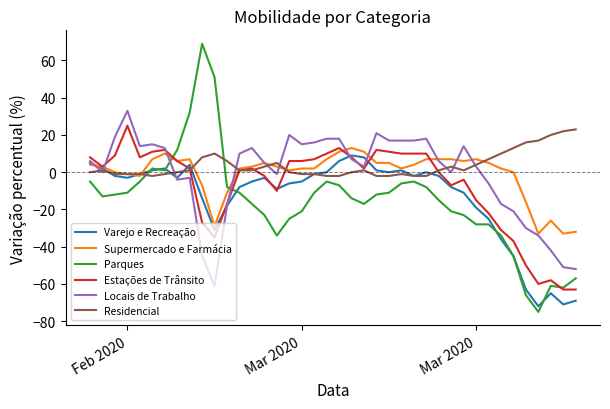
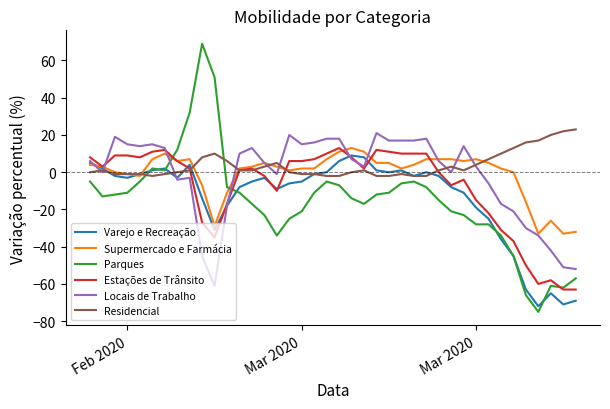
  {
    "Varejo e Recreação": {
      "Feb 2020": -3
    },
    "Parques": {
      "Feb 2020": -11
    },
    "Estações de Trânsito": {
-     "Feb 2020": 25
+     "Feb 2020": 9
    },
    "Locais de Trabalho": {
-     "Feb 2020": 33
+     "Feb 2020": 15
    }
  }
